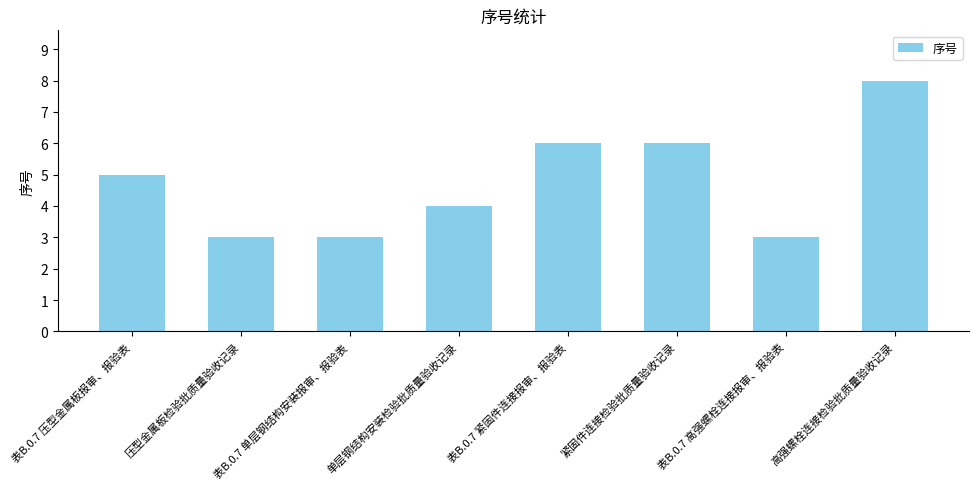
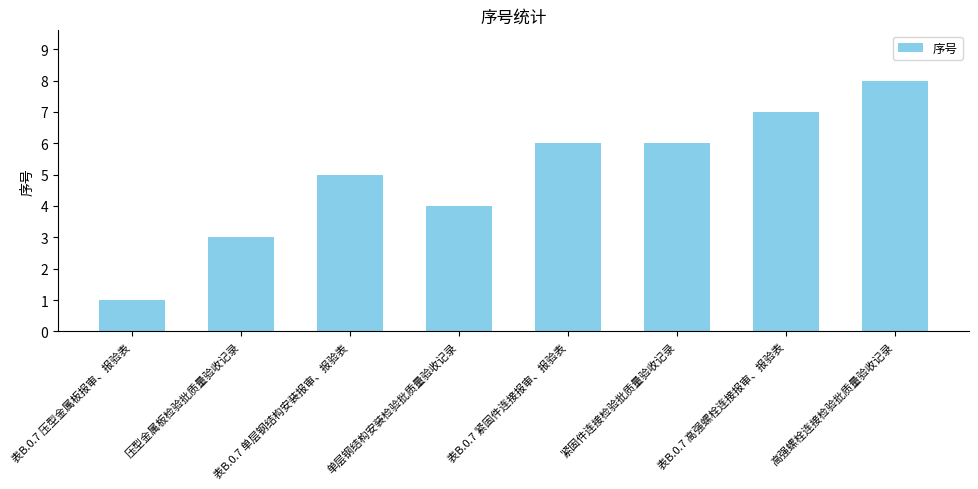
  {
-   "表B.0.7 压型金属板报审、报验表": 5,
+   "表B.0.7 压型金属板报审、报验表": 1,
    "压型金属板检验批质量验收记录": 3,
-   "表B.0.7 单层钢结构安装报审、报验表": 3,
+   "表B.0.7 单层钢结构安装报审、报验表": 5,
    "单层钢结构安装检验批质量验收记录": 4,
    "表B.0.7 紧固件连接报审、报验表": 6,
    "紧固件连接检验批质量验收记录": 6,
-   "表B.0.7 高强螺栓连接报审、报验表": 3,
+   "表B.0.7 高强螺栓连接报审、报验表": 7,
    "高强螺栓连接检验批质量验收记录": 8
  }
